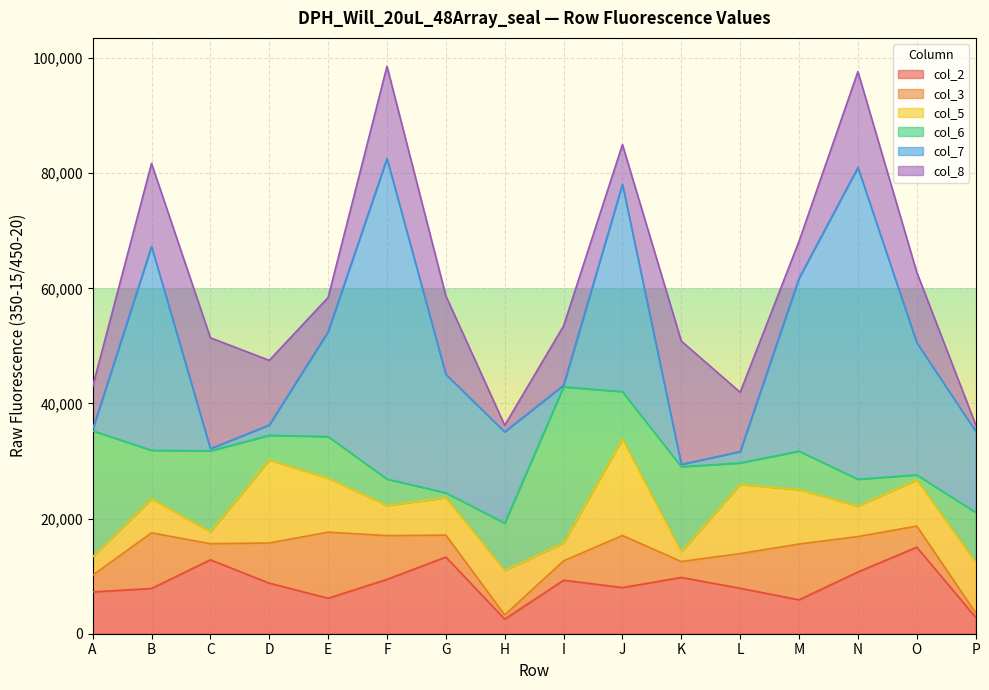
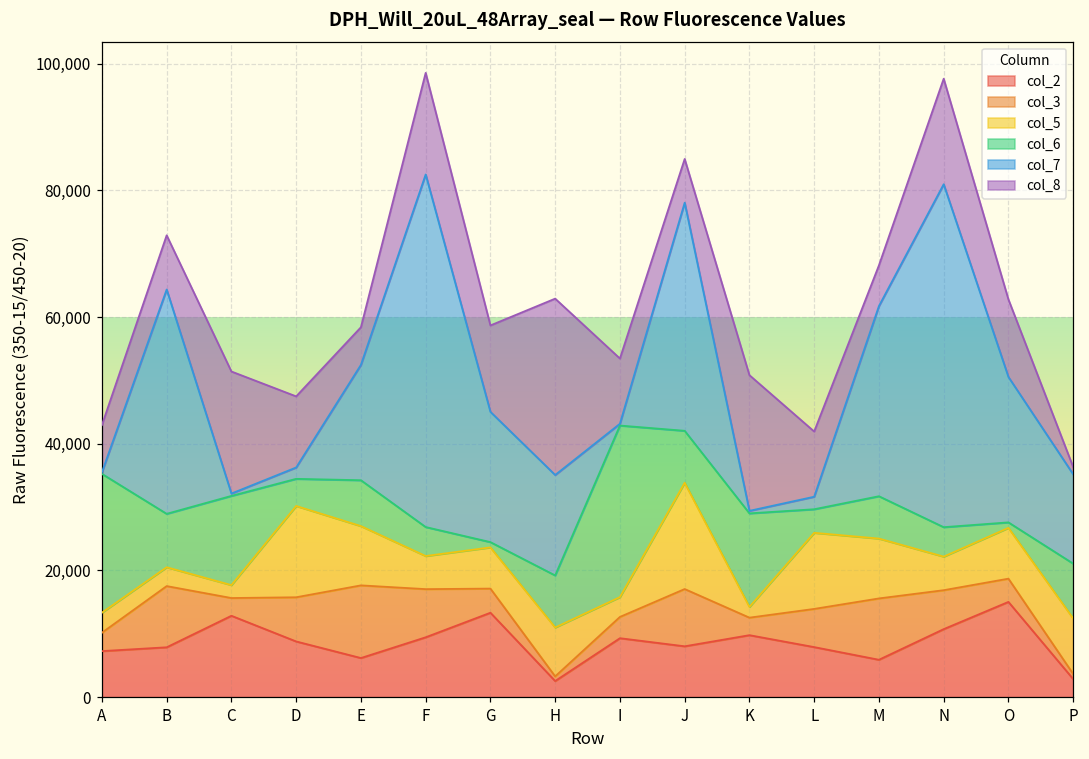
  {
    "col_5": {
      "A": "3,000",
-     "B": "6,000",
+     "B": "3,000",
      "C": "2,000",
      "D": "14,000",
      "E": "9,000",
      "F": "5,000",
      "G": "7,000",
      "H": "8,000",
      "I": "3,000",
      "J": "17,000",
      "K": "2,000",
      "L": "12,000",
      "M": "9,000",
      "N": "5,000",
      "O": "8,000",
      "P": "9,000"
    },
    "col_6": {
      "B": "8,000",
      "D": "4,000",
      "E": "7,000",
      "F": "5,000",
      "G": "1,000",
      "H": "8,000",
      "J": "8,000",
      "L": "4,000",
      "M": "7,000",
      "N": "5,000",
      "O": "1,000",
      "P": "9,000"
    },
    "col_7": {
      "B": "35,000",
      "D": "2,000",
      "E": "18,000",
      "F": "56,000",
      "G": "21,000",
      "H": "16,000",
      "J": "36,000",
      "L": "2,000",
      "M": "30,000",
      "N": "54,000",
      "O": "23,000",
      "P": "14,000"
    },
    "col_8": {
      "A": "7,000",
-     "B": "14,000",
+     "B": "9,000",
      "C": "19,000",
      "D": "11,000",
      "E": "6,000",
      "F": "16,000",
      "G": "14,000",
-     "H": "1,000",
+     "H": "28,000",
      "I": "10,000",
      "J": "7,000",
      "K": "21,000",
      "L": "10,000",
      "M": "6,000",
      "N": "17,000",
      "O": "12,000",
      "P": "1,000"
    }
  }
